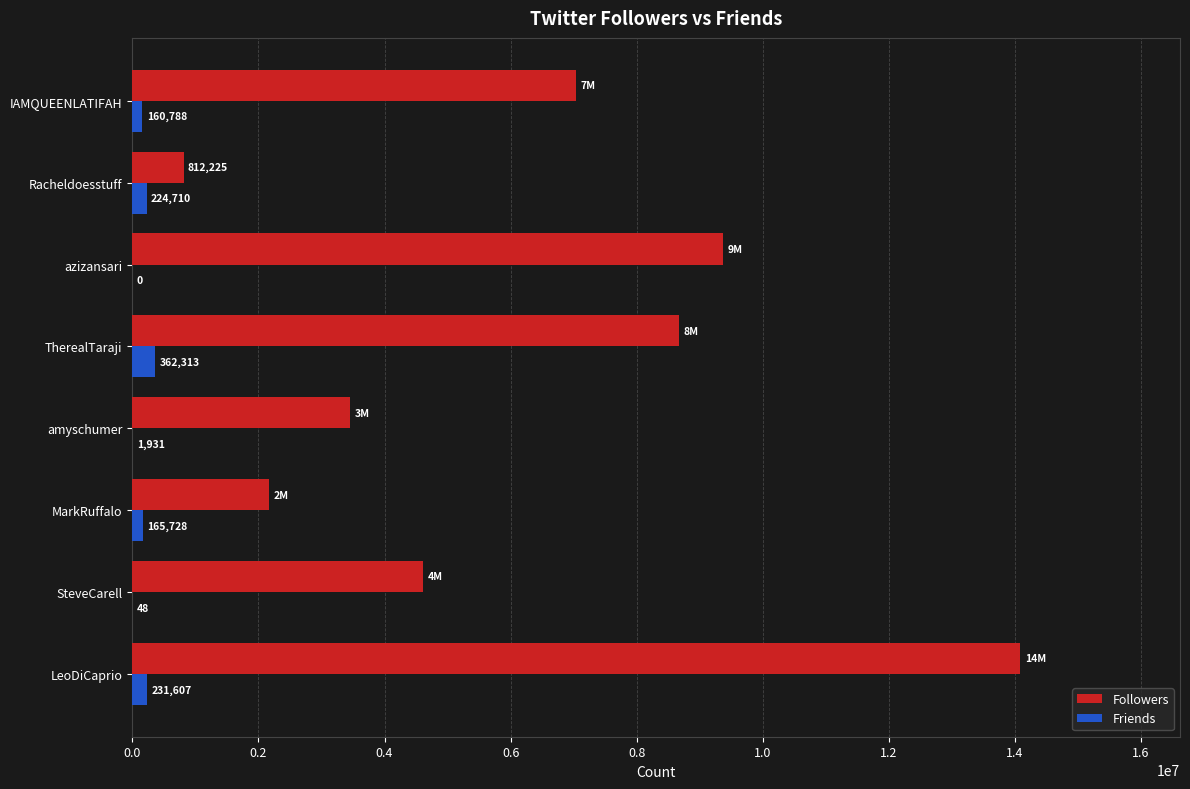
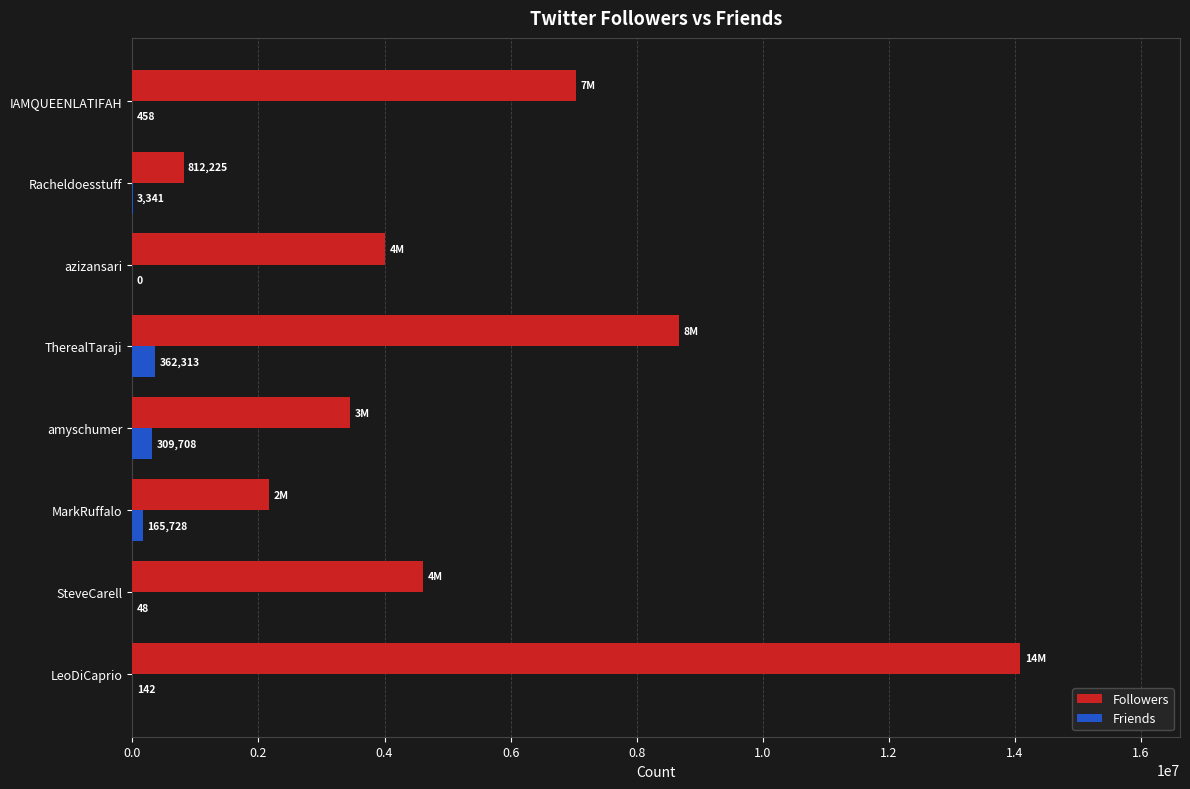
  {
    "Followers": {
      "IAMQUEENLATIFAH": "7M",
-     "azizansari": "9M",
+     "azizansari": "4M",
      "amyschumer": "3M",
      "MarkRuffalo": "2M",
      "LeoDiCaprio": "14M"
    },
    "Friends": {
-     "IAMQUEENLATIFAH": "160,788",
-     "Racheldoesstuff": "224,710",
+     "IAMQUEENLATIFAH": "458",
+     "Racheldoesstuff": "3,341",
      "azizansari": "0",
      "TherealTaraji": "362,313",
-     "amyschumer": "1,931",
+     "amyschumer": "309,708",
      "MarkRuffalo": "165,728",
      "SteveCarell": "48",
-     "LeoDiCaprio": "231,607"
+     "LeoDiCaprio": "142"
    }
  }
